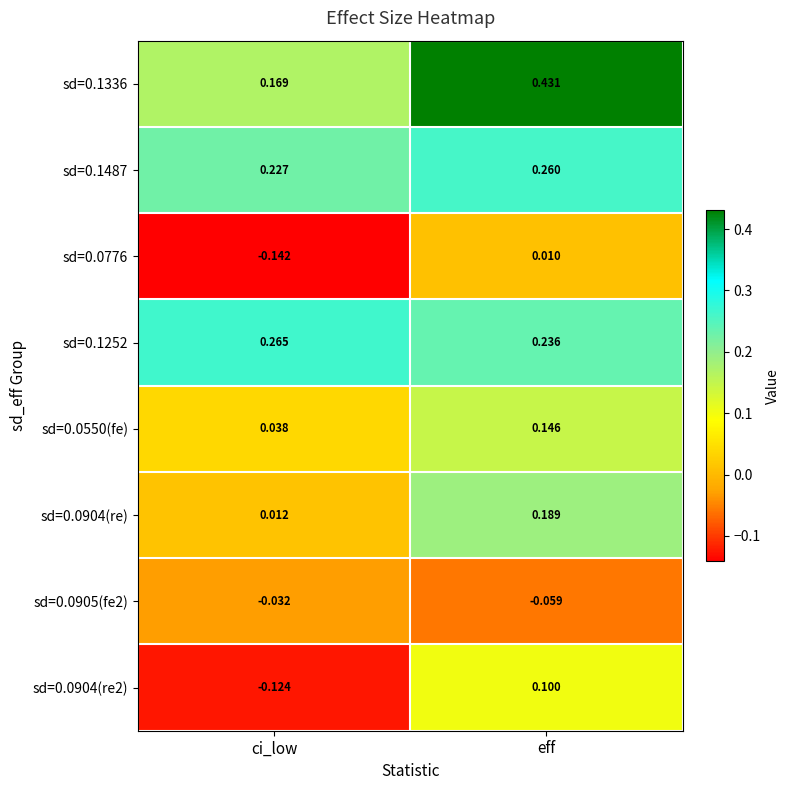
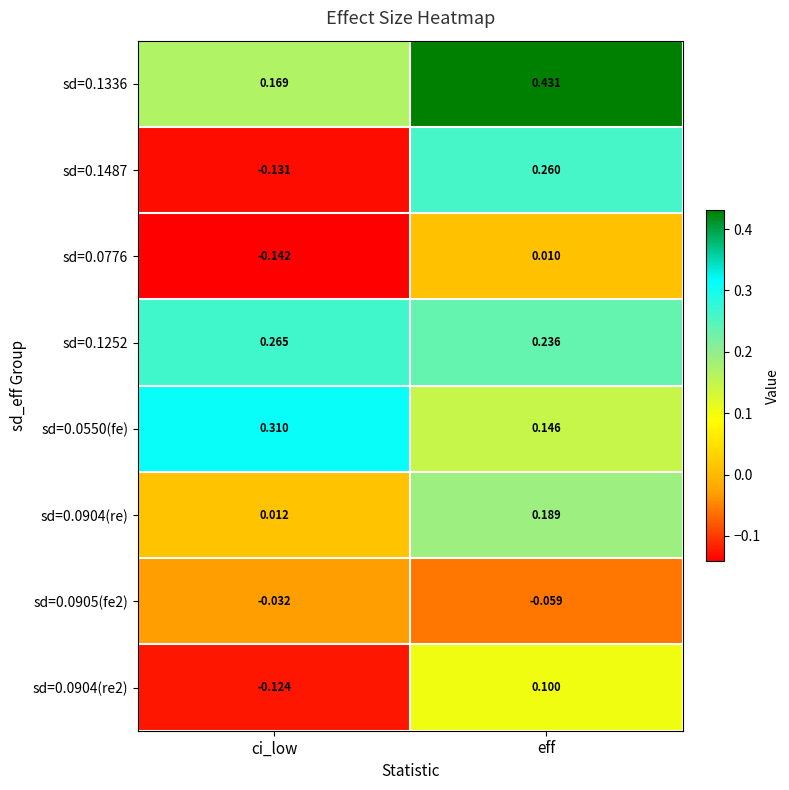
  {
    "sd=0.1336": {
      "ci_low": 0.169,
      "eff": 0.431
    },
    "sd=0.1487": {
-     "ci_low": 0.227,
+     "ci_low": -0.131,
      "eff": 0.260
    },
    "sd=0.0776": {
      "ci_low": -0.142,
      "eff": 0.010
    },
    "sd=0.1252": {
      "ci_low": 0.265,
      "eff": 0.236
    },
    "sd=0.0550(fe)": {
-     "ci_low": 0.038,
+     "ci_low": 0.310,
      "eff": 0.146
    },
    "sd=0.0904(re)": {
      "ci_low": 0.012,
      "eff": 0.189
    },
    "sd=0.0905(fe2)": {
      "ci_low": -0.032,
      "eff": -0.059
    },
    "sd=0.0904(re2)": {
      "ci_low": -0.124,
      "eff": 0.100
    }
  }
